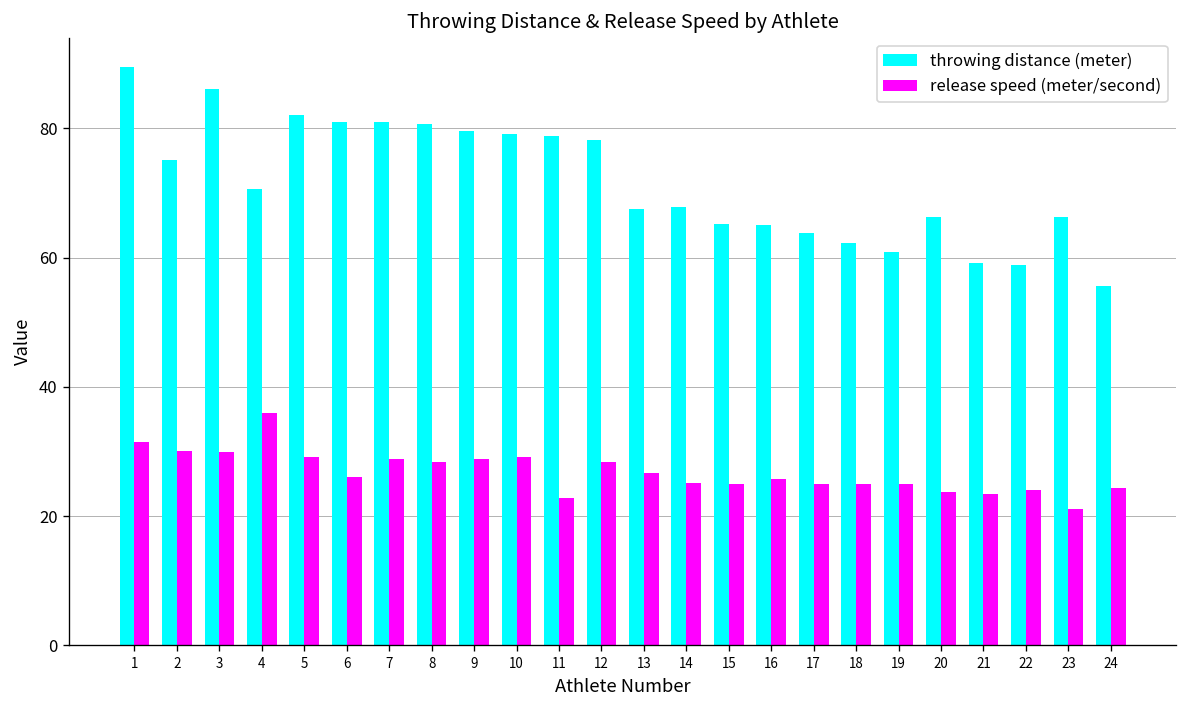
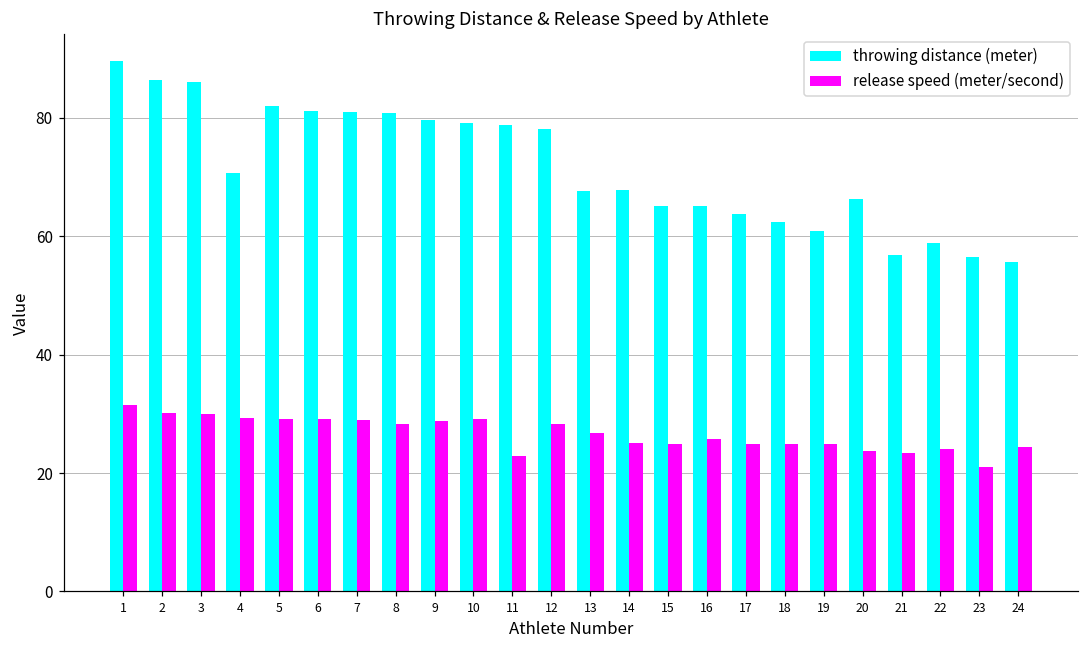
  {
    "throwing distance (meter)": {
      "1": 90,
-     "2": 75,
+     "2": 86,
      "3": 86,
      "4": 71,
      "5": 82,
      "6": 81,
      "7": 81,
      "8": 81,
      "9": 80,
      "10": 79,
      "11": 79,
      "12": 78,
      "13": 68,
      "14": 68,
      "15": 65,
      "16": 65,
      "17": 64,
      "18": 62,
      "19": 61,
      "20": 66,
-     "21": 59,
+     "21": 57,
      "22": 59,
-     "23": 66,
+     "23": 57,
      "24": 56
    },
    "release speed (meter/second)": {
      "1": 32,
      "2": 30,
      "3": 30,
-     "4": 36,
+     "4": 29,
      "5": 29,
-     "6": 26,
+     "6": 29,
      "7": 29,
      "8": 28,
      "9": 29,
      "10": 29,
      "11": 23,
      "12": 28,
      "13": 27,
      "14": 25,
      "15": 25,
      "16": 26,
      "17": 25,
      "18": 25,
      "19": 25,
      "20": 24,
      "21": 23,
      "22": 24,
      "23": 21,
      "24": 24
    }
  }
